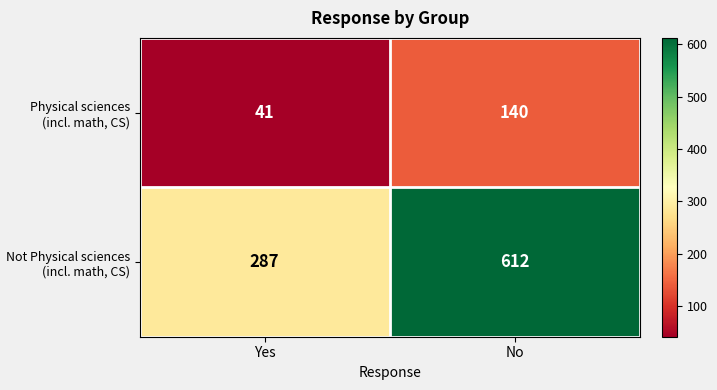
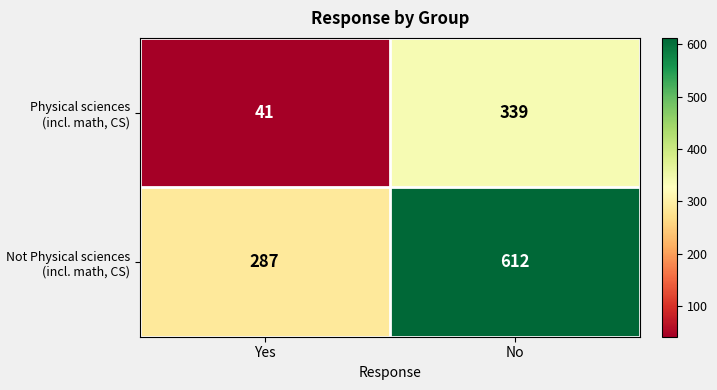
  {
    "Physical sciences (incl. math, CS)": {
      "Yes": 41,
-     "No": 140
+     "No": 339
    },
    "Not Physical sciences (incl. math, CS)": {
      "Yes": 287,
      "No": 612
    }
  }
